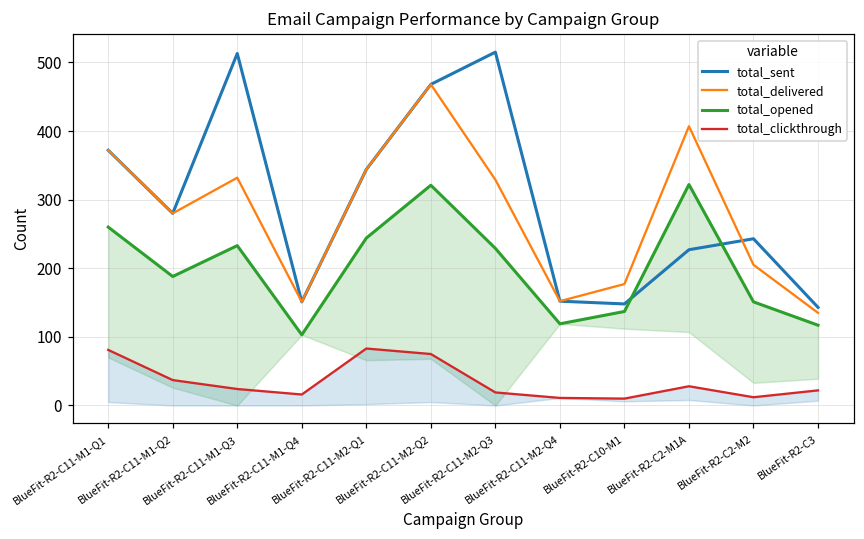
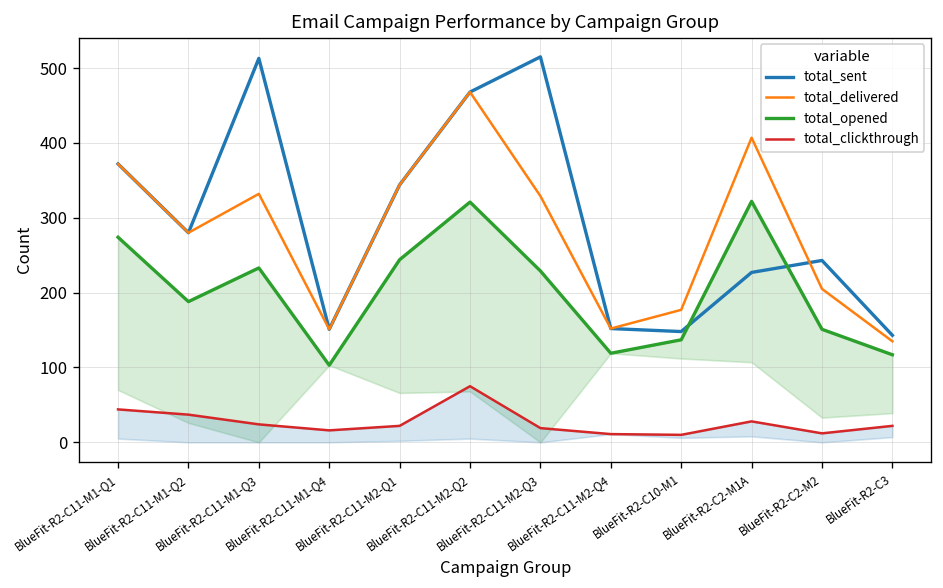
  {
    "total_sent": {
      "BlueFit-R2-C11-M1-Q3": 510,
      "BlueFit-R2-C11-M2-Q3": 520,
      "BlueFit-R2-C10-M1": 150,
      "BlueFit-R2-C2-M1A": 230,
      "BlueFit-R2-C2-M2": 240,
      "BlueFit-R2-C3": 140
    },
    "total_delivered": {
      "BlueFit-R2-C11-M1-Q3": 330,
      "BlueFit-R2-C11-M2-Q3": 330,
      "BlueFit-R2-C10-M1": 180,
      "BlueFit-R2-C2-M1A": 410,
      "BlueFit-R2-C2-M2": 210,
      "BlueFit-R2-C3": 140
    },
    "total_opened": {
-     "BlueFit-R2-C11-M1-Q1": 260,
+     "BlueFit-R2-C11-M1-Q1": 270,
      "BlueFit-R2-C11-M1-Q2": 190,
      "BlueFit-R2-C11-M1-Q3": 230,
      "BlueFit-R2-C11-M1-Q4": 100,
      "BlueFit-R2-C11-M2-Q1": 240,
      "BlueFit-R2-C11-M2-Q2": 320,
      "BlueFit-R2-C11-M2-Q3": 230,
      "BlueFit-R2-C11-M2-Q4": 120,
      "BlueFit-R2-C10-M1": 140,
      "BlueFit-R2-C2-M1A": 320,
      "BlueFit-R2-C2-M2": 150,
      "BlueFit-R2-C3": 120
    },
    "total_clickthrough": {
-     "BlueFit-R2-C11-M1-Q1": 80,
+     "BlueFit-R2-C11-M1-Q1": 40,
      "BlueFit-R2-C11-M1-Q2": 40,
      "BlueFit-R2-C11-M1-Q3": 20,
      "BlueFit-R2-C11-M1-Q4": 20,
-     "BlueFit-R2-C11-M2-Q1": 80,
+     "BlueFit-R2-C11-M2-Q1": 20,
      "BlueFit-R2-C11-M2-Q2": 80,
      "BlueFit-R2-C11-M2-Q3": 20,
      "BlueFit-R2-C11-M2-Q4": 10,
      "BlueFit-R2-C10-M1": 10,
      "BlueFit-R2-C2-M1A": 30,
      "BlueFit-R2-C2-M2": 10,
      "BlueFit-R2-C3": 20
    }
  }
